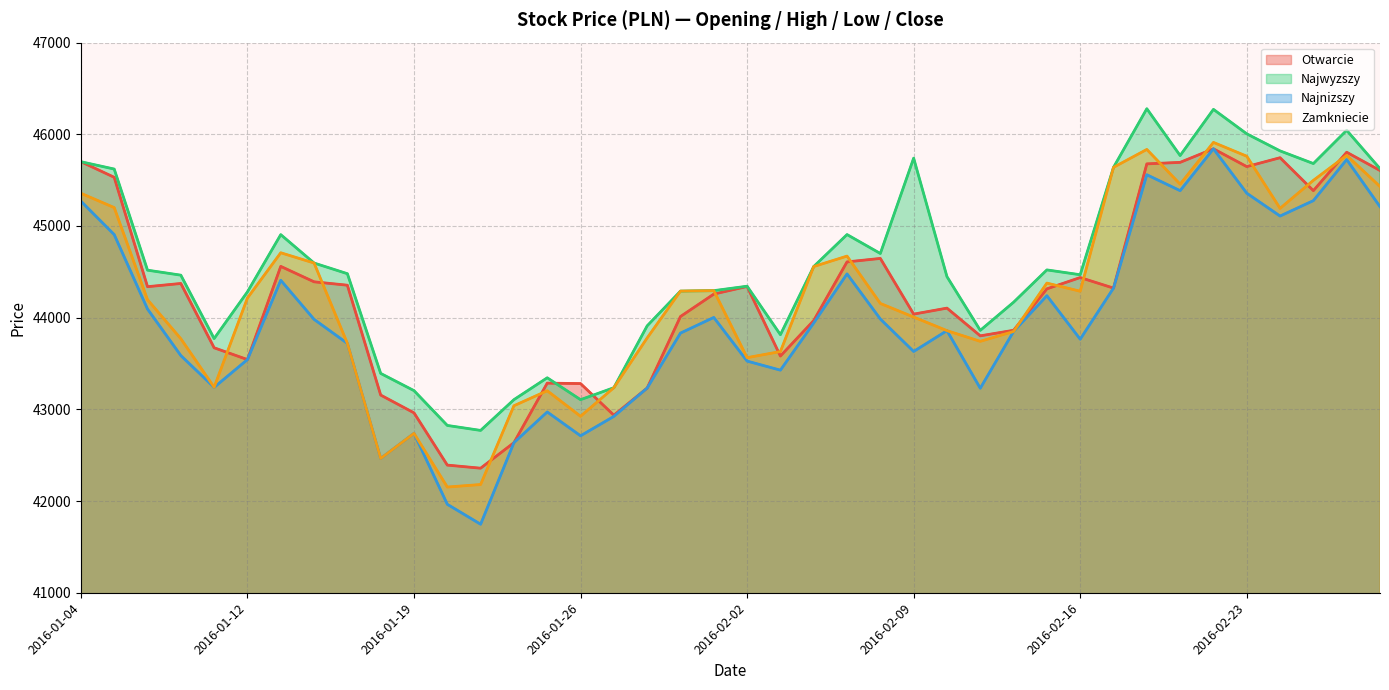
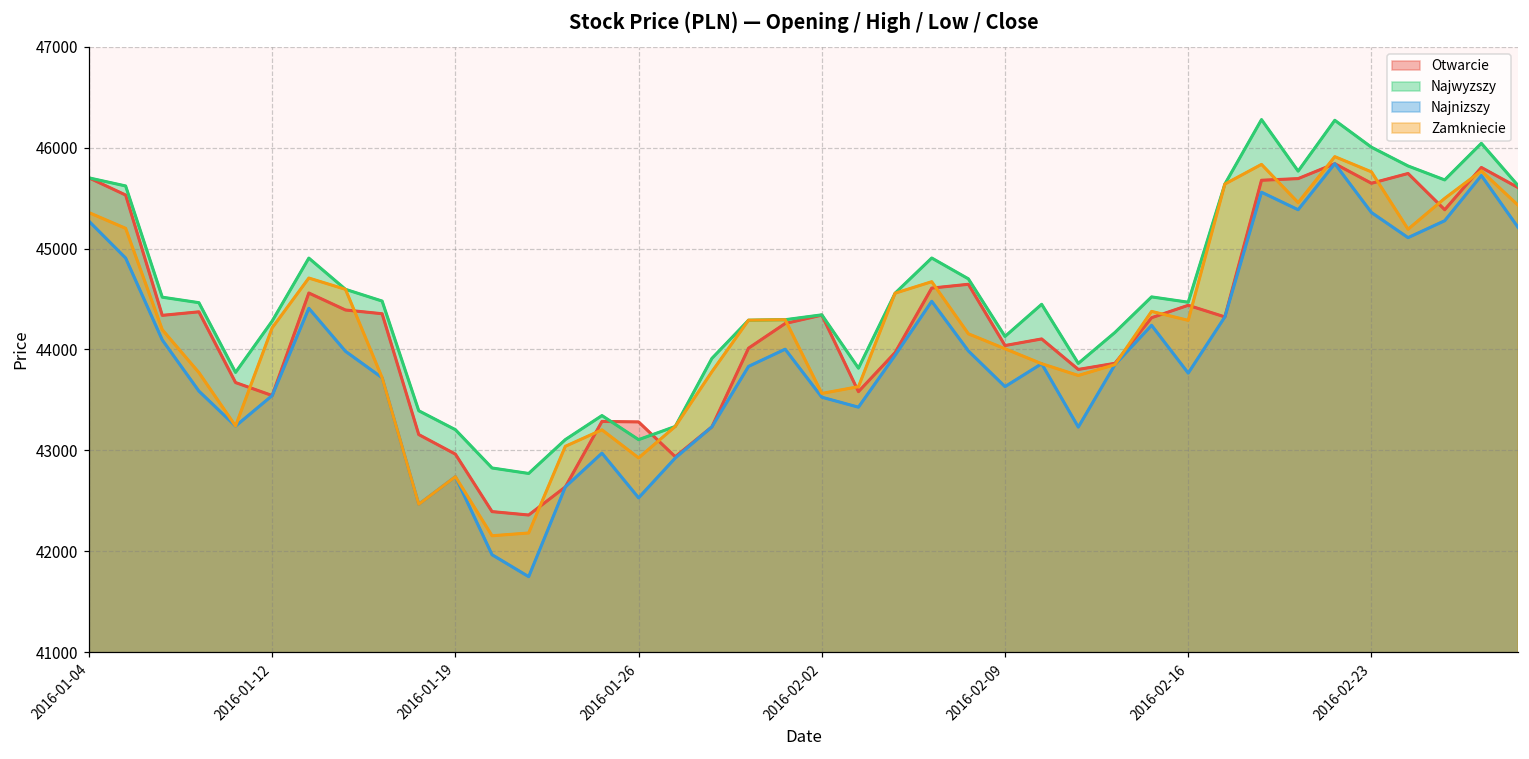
  {
    "Najwyzszy": {
      "2016-01-12": 44300,
      "2016-01-19": 43200,
      "2016-01-26": 43100,
-     "2016-02-09": 45700,
+     "2016-02-09": 44100,
      "2016-02-16": 44500,
      "2016-02-23": 46000
    },
    "Najnizszy": {
      "2016-01-04": 45300,
-     "2016-01-26": 42700,
+     "2016-01-26": 42500,
      "2016-02-02": 43500,
      "2016-02-09": 43600,
      "2016-02-16": 43800,
      "2016-02-23": 45400
    }
  }
